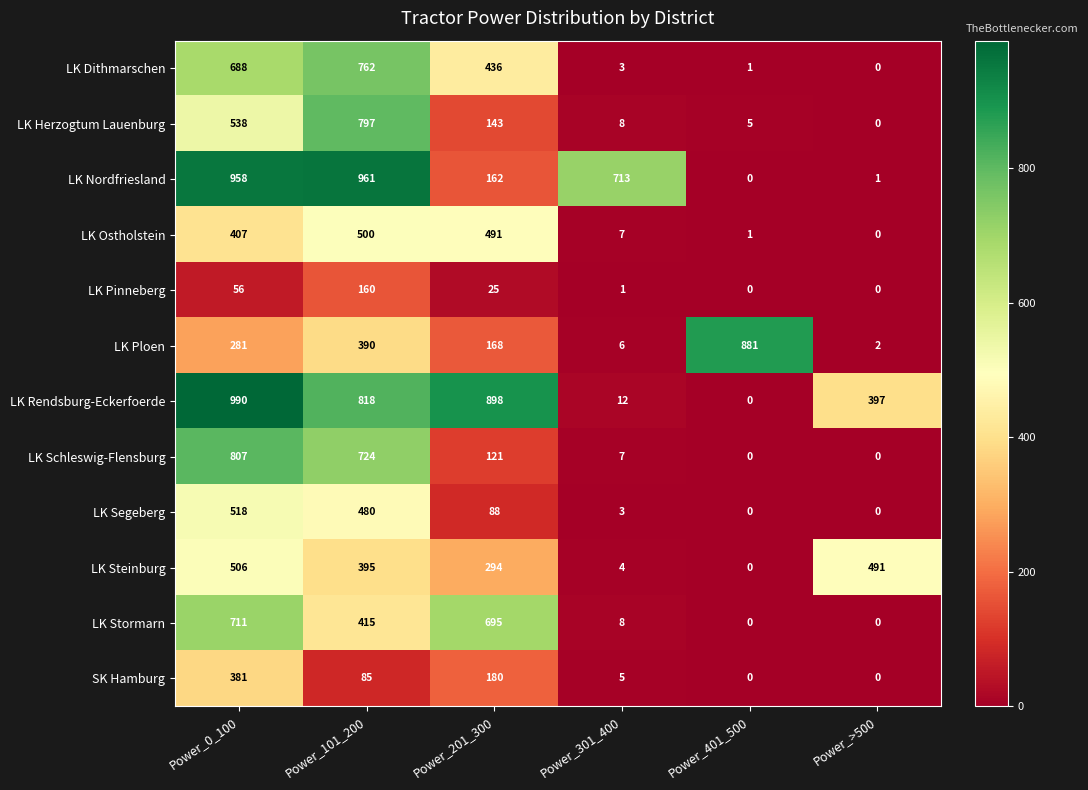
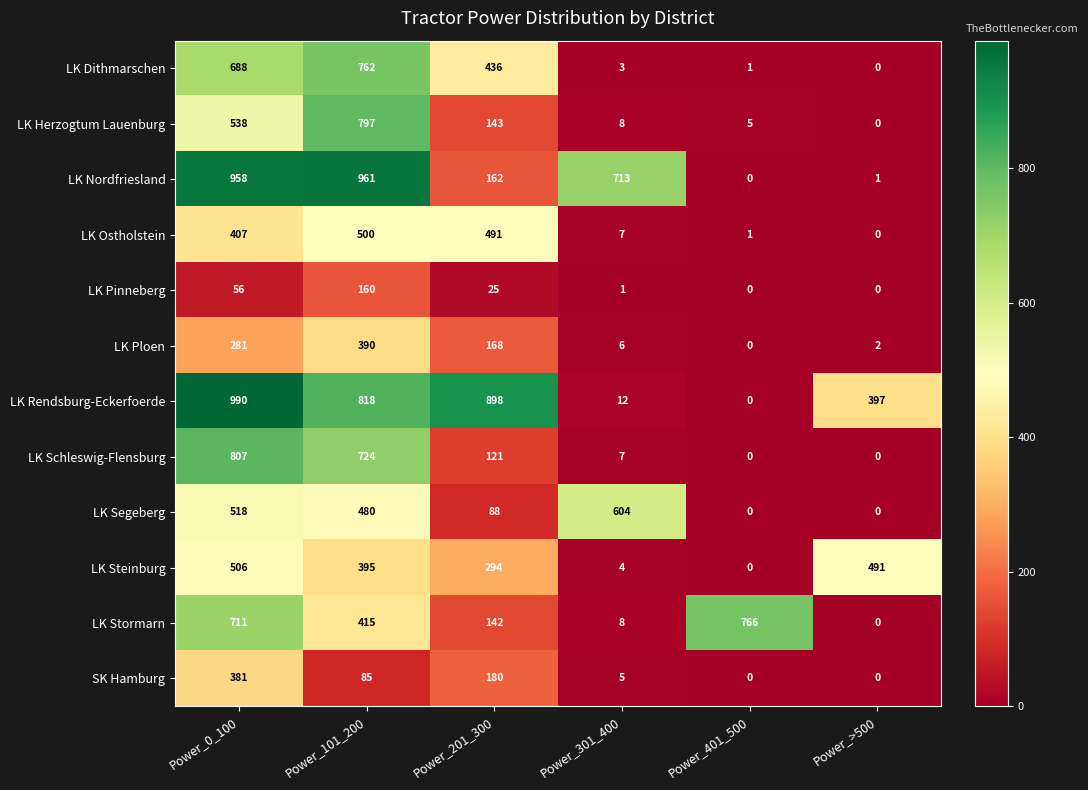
  {
    "LK Dithmarschen": {
      "Power_0_100": 688,
      "Power_101_200": 762,
      "Power_201_300": 436,
      "Power_301_400": 3,
      "Power_401_500": 1,
      "Power_>500": 0
    },
    "LK Herzogtum Lauenburg": {
      "Power_0_100": 538,
      "Power_101_200": 797,
      "Power_201_300": 143,
      "Power_301_400": 8,
      "Power_401_500": 5,
      "Power_>500": 0
    },
    "LK Nordfriesland": {
      "Power_0_100": 958,
      "Power_101_200": 961,
      "Power_201_300": 162,
      "Power_301_400": 713,
      "Power_401_500": 0,
      "Power_>500": 1
    },
    "LK Ostholstein": {
      "Power_0_100": 407,
      "Power_101_200": 500,
      "Power_201_300": 491,
      "Power_301_400": 7,
      "Power_401_500": 1,
      "Power_>500": 0
    },
    "LK Pinneberg": {
      "Power_0_100": 56,
      "Power_101_200": 160,
      "Power_201_300": 25,
      "Power_301_400": 1,
      "Power_401_500": 0,
      "Power_>500": 0
    },
    "LK Ploen": {
      "Power_0_100": 281,
      "Power_101_200": 390,
      "Power_201_300": 168,
      "Power_301_400": 6,
-     "Power_401_500": 881,
+     "Power_401_500": 0,
      "Power_>500": 2
    },
    "LK Rendsburg-Eckerfoerde": {
      "Power_0_100": 990,
      "Power_101_200": 818,
      "Power_201_300": 898,
      "Power_301_400": 12,
      "Power_401_500": 0,
      "Power_>500": 397
    },
    "LK Schleswig-Flensburg": {
      "Power_0_100": 807,
      "Power_101_200": 724,
      "Power_201_300": 121,
      "Power_301_400": 7,
      "Power_401_500": 0,
      "Power_>500": 0
    },
    "LK Segeberg": {
      "Power_0_100": 518,
      "Power_101_200": 480,
      "Power_201_300": 88,
-     "Power_301_400": 3,
+     "Power_301_400": 604,
      "Power_401_500": 0,
      "Power_>500": 0
    },
    "LK Steinburg": {
      "Power_0_100": 506,
      "Power_101_200": 395,
      "Power_201_300": 294,
      "Power_301_400": 4,
      "Power_401_500": 0,
      "Power_>500": 491
    },
    "LK Stormarn": {
      "Power_0_100": 711,
      "Power_101_200": 415,
-     "Power_201_300": 695,
+     "Power_201_300": 142,
      "Power_301_400": 8,
-     "Power_401_500": 0,
+     "Power_401_500": 766,
      "Power_>500": 0
    },
    "SK Hamburg": {
      "Power_0_100": 381,
      "Power_101_200": 85,
      "Power_201_300": 180,
      "Power_301_400": 5,
      "Power_401_500": 0,
      "Power_>500": 0
    }
  }
